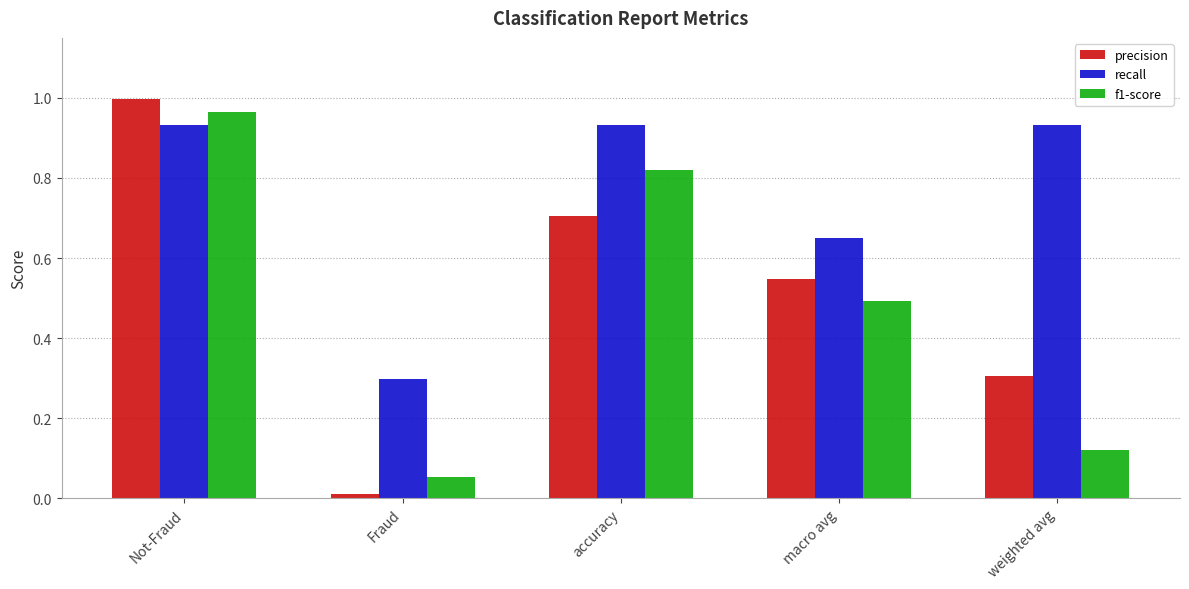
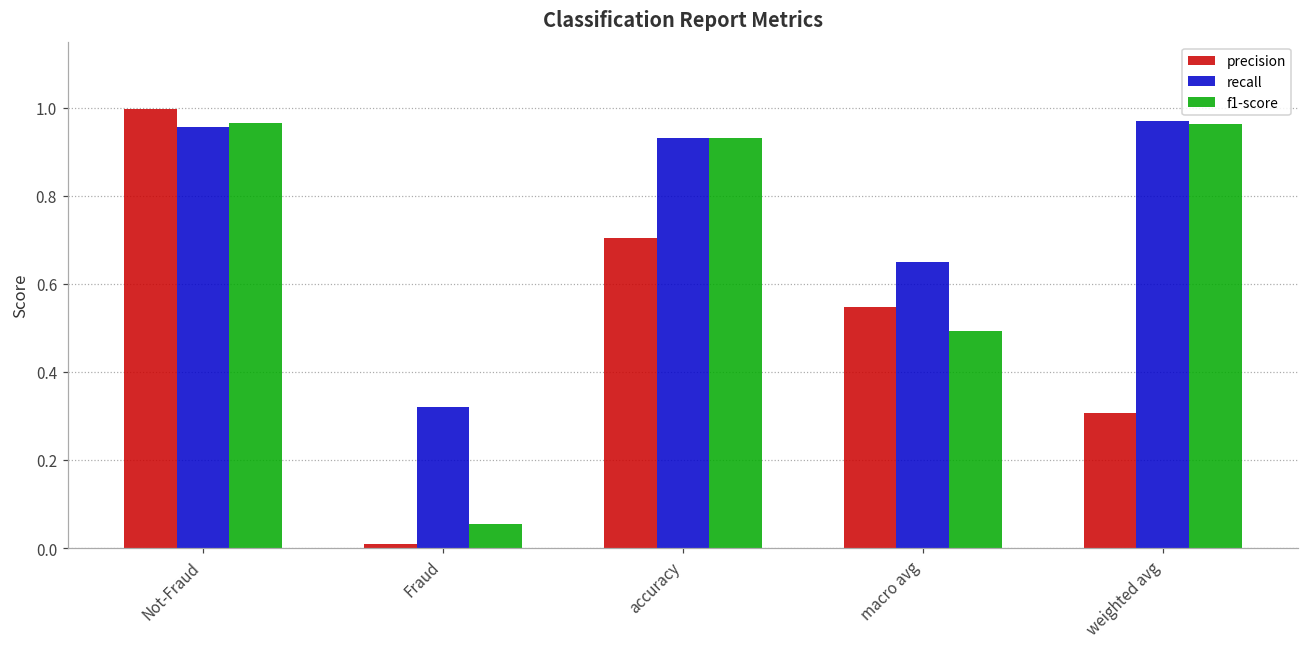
  {
    "precision": {
      "Not-Fraud": 1.00,
      "Fraud": 0.01,
      "accuracy": 0.70,
      "macro avg": 0.55,
      "weighted avg": 0.31
    },
    "recall": {
-     "Not-Fraud": 0.93,
-     "Fraud": 0.30,
+     "Not-Fraud": 0.96,
+     "Fraud": 0.32,
      "accuracy": 0.93,
      "macro avg": 0.65,
-     "weighted avg": 0.93
+     "weighted avg": 0.97
    },
    "f1-score": {
      "Not-Fraud": 0.96,
      "Fraud": 0.05,
-     "accuracy": 0.82,
+     "accuracy": 0.93,
      "macro avg": 0.49,
-     "weighted avg": 0.12
+     "weighted avg": 0.96
    }
  }
